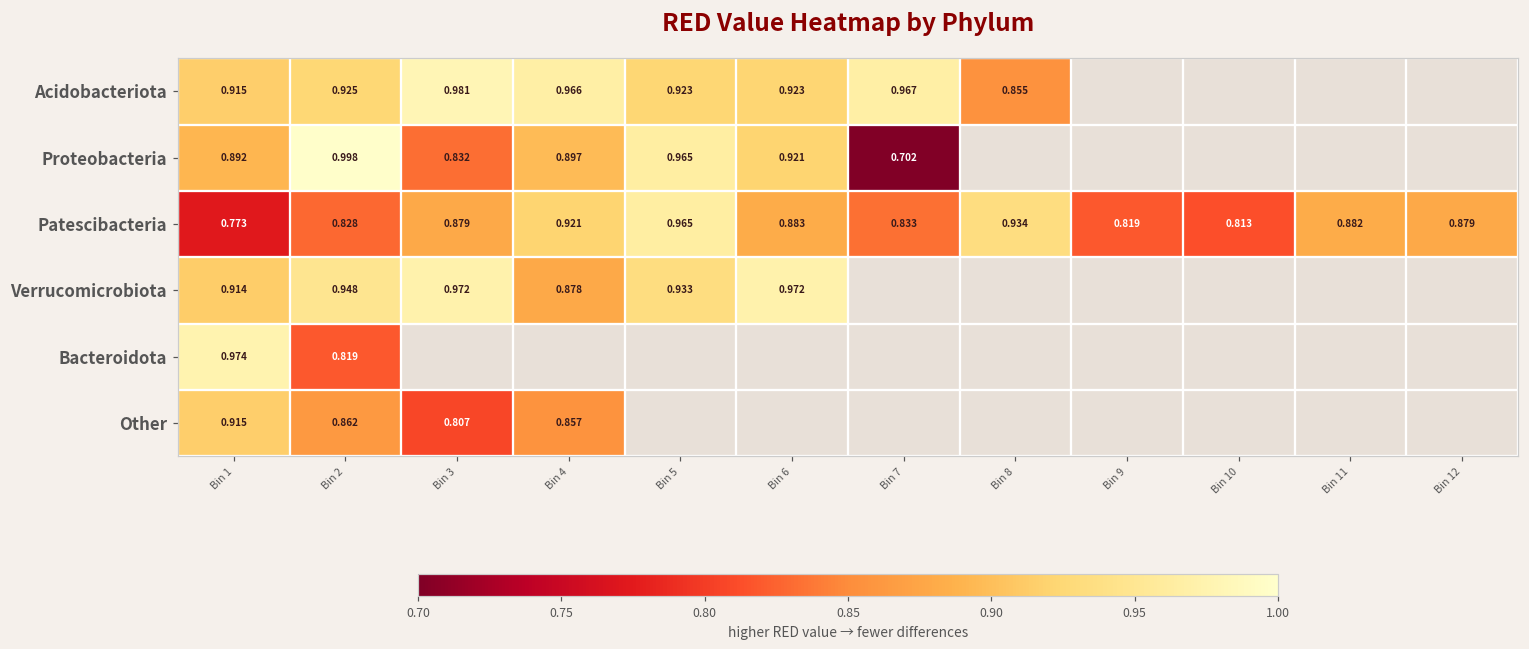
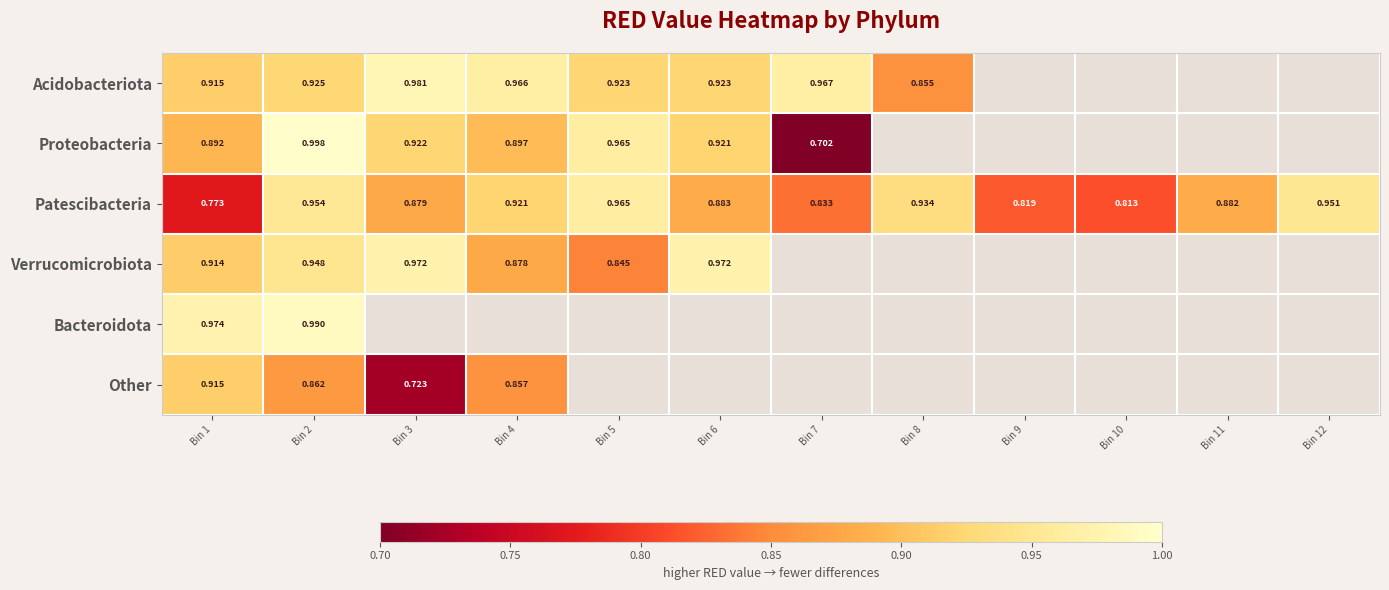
  {
    "Acidobacteriota": {
      "Bin 1": 0.915,
      "Bin 2": 0.925,
      "Bin 3": 0.981,
      "Bin 4": 0.966,
      "Bin 5": 0.923,
      "Bin 6": 0.923,
      "Bin 7": 0.967,
      "Bin 8": 0.855
    },
    "Proteobacteria": {
      "Bin 1": 0.892,
      "Bin 2": 0.998,
-     "Bin 3": 0.832,
+     "Bin 3": 0.922,
      "Bin 4": 0.897,
      "Bin 5": 0.965,
      "Bin 6": 0.921,
      "Bin 7": 0.702
    },
    "Patescibacteria": {
      "Bin 1": 0.773,
-     "Bin 2": 0.828,
+     "Bin 2": 0.954,
      "Bin 3": 0.879,
      "Bin 4": 0.921,
      "Bin 5": 0.965,
      "Bin 6": 0.883,
      "Bin 7": 0.833,
      "Bin 8": 0.934,
      "Bin 9": 0.819,
      "Bin 10": 0.813,
      "Bin 11": 0.882,
-     "Bin 12": 0.879
+     "Bin 12": 0.951
    },
    "Verrucomicrobiota": {
      "Bin 1": 0.914,
      "Bin 2": 0.948,
      "Bin 3": 0.972,
      "Bin 4": 0.878,
-     "Bin 5": 0.933,
+     "Bin 5": 0.845,
      "Bin 6": 0.972
    },
    "Bacteroidota": {
      "Bin 1": 0.974,
-     "Bin 2": 0.819
+     "Bin 2": 0.990
    },
    "Other": {
      "Bin 1": 0.915,
      "Bin 2": 0.862,
-     "Bin 3": 0.807,
+     "Bin 3": 0.723,
      "Bin 4": 0.857
    }
  }
